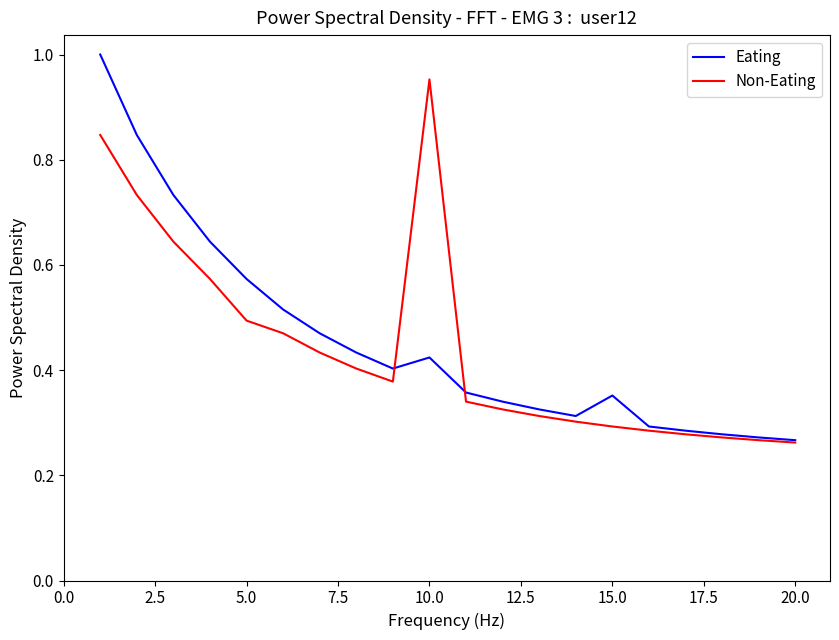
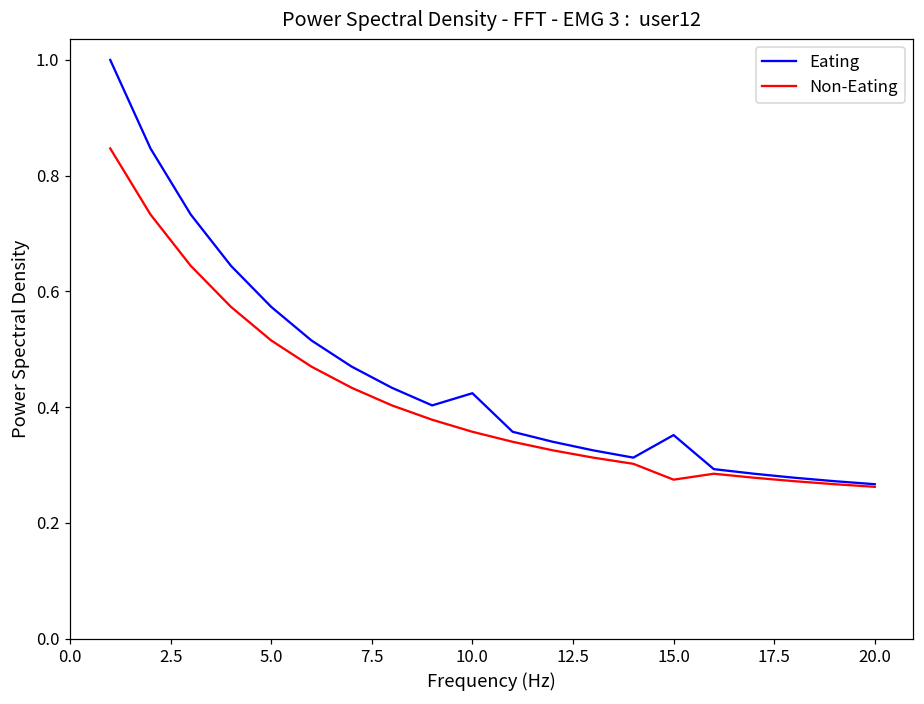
  {
    "Eating": {
      "5.0": 0.57,
      "10.0": 0.42,
      "15.0": 0.35
    },
    "Non-Eating": {
-     "5.0": 0.49,
-     "10.0": 0.95,
-     "15.0": 0.29
+     "5.0": 0.52,
+     "10.0": 0.36,
+     "15.0": 0.27
    }
  }
